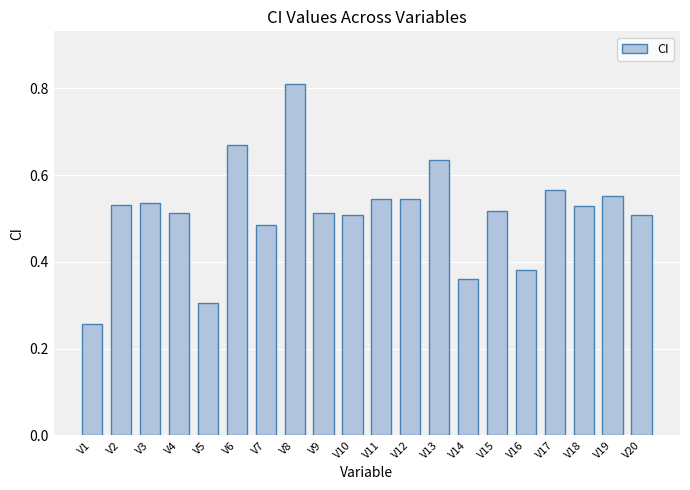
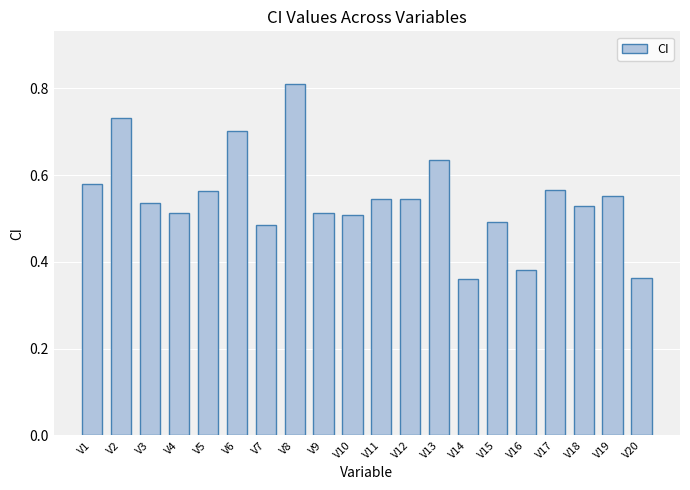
  {
-   "V1": 0.26,
-   "V2": 0.53,
+   "V1": 0.58,
+   "V2": 0.73,
    "V3": 0.54,
    "V4": 0.51,
-   "V5": 0.31,
-   "V6": 0.67,
+   "V5": 0.56,
+   "V6": 0.70,
    "V7": 0.48,
    "V8": 0.81,
    "V9": 0.51,
    "V10": 0.51,
    "V11": 0.55,
    "V12": 0.55,
    "V13": 0.64,
    "V14": 0.36,
-   "V15": 0.52,
+   "V15": 0.49,
    "V16": 0.38,
    "V17": 0.57,
    "V18": 0.53,
    "V19": 0.55,
-   "V20": 0.51
+   "V20": 0.36
  }
